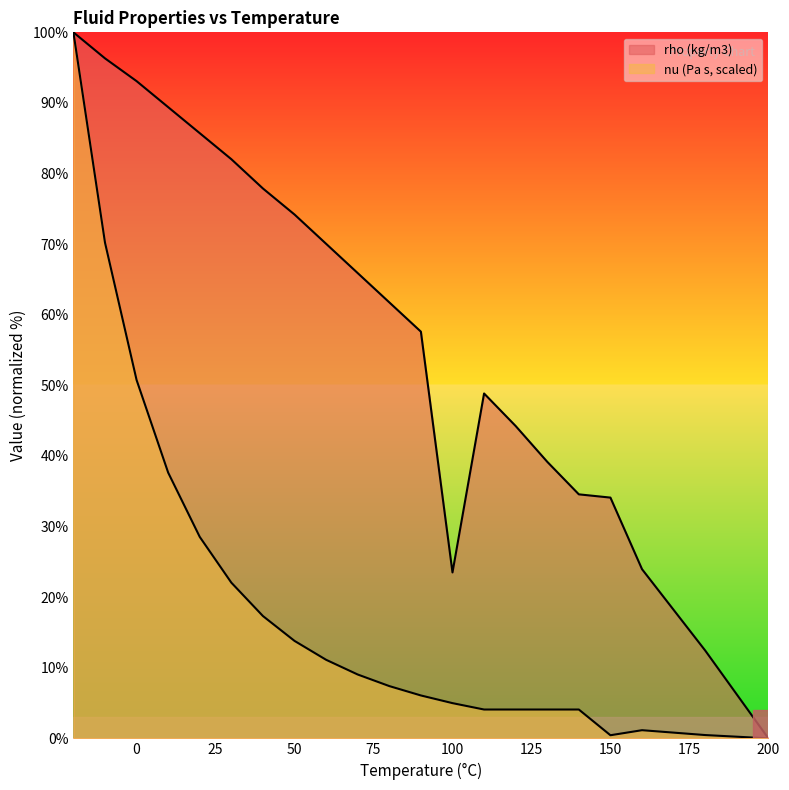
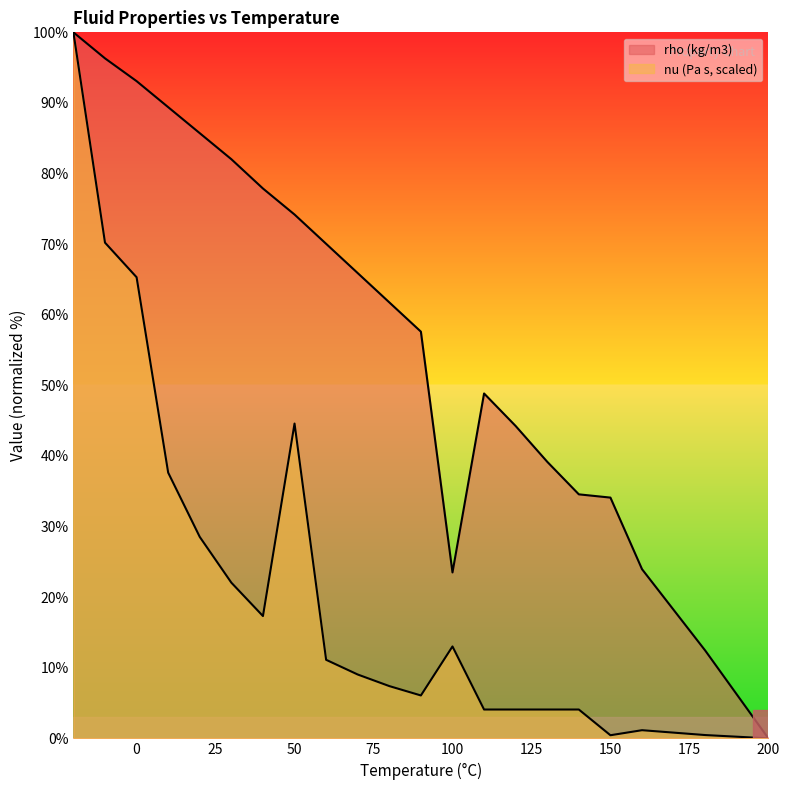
  {
    "rho (kg/m3)": {
      "0": "93%",
      "50": "74%",
      "100": "24%",
      "150": "34%"
    },
    "nu (Pa s, scaled)": {
-     "0": "51%",
-     "50": "14%",
-     "100": "5%"
+     "0": "65%",
+     "50": "45%",
+     "100": "13%"
    }
  }
